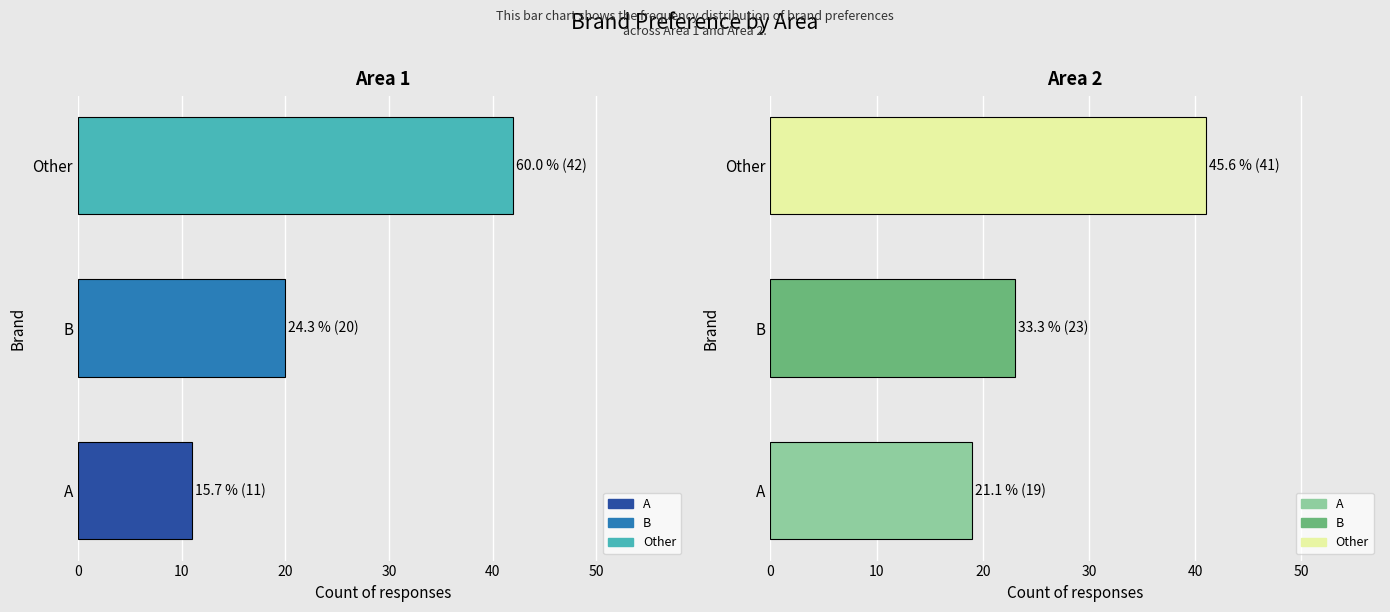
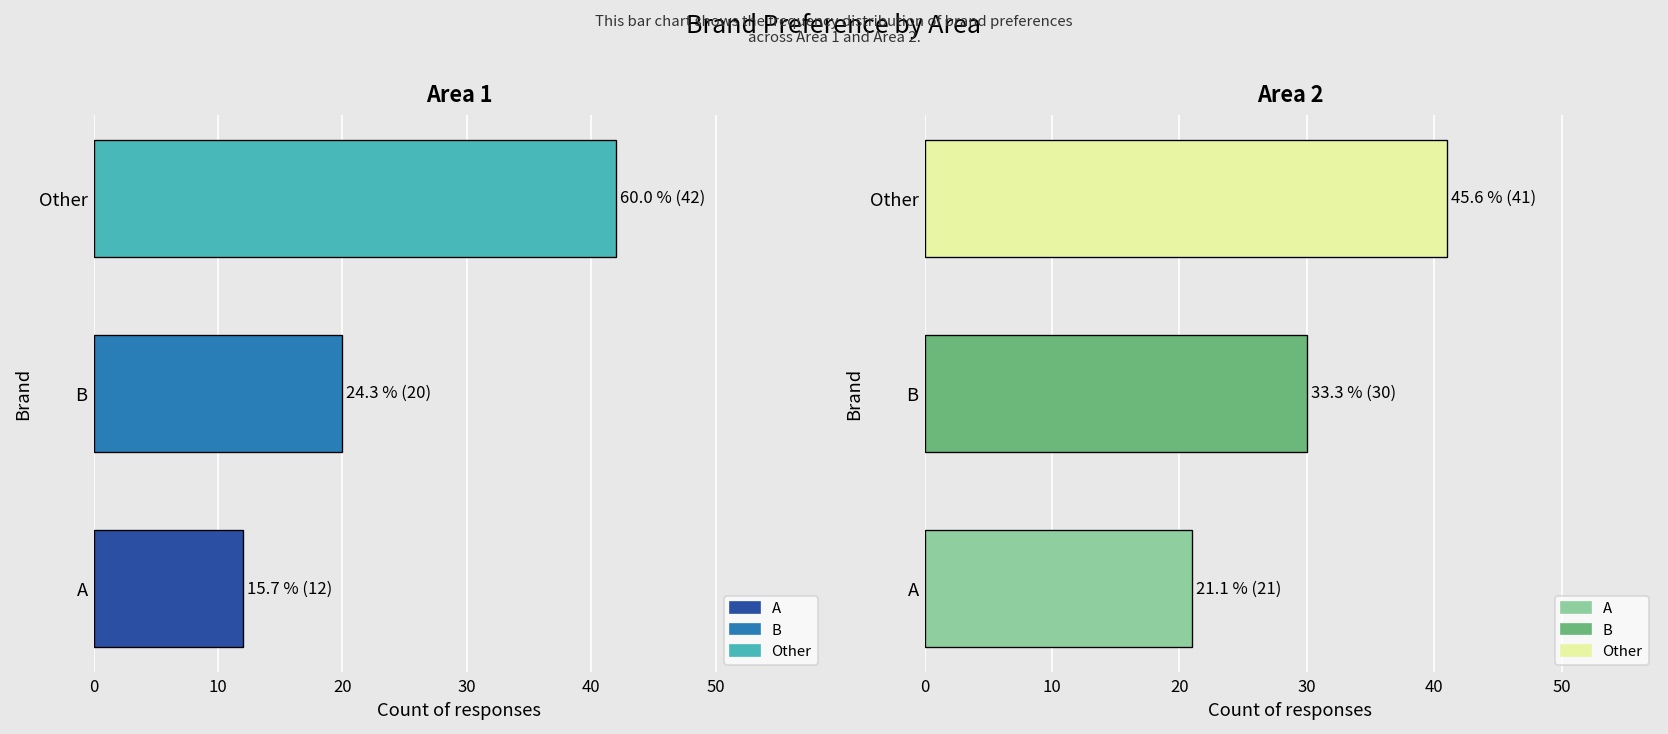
  {
    "Area 1": {
      "Other": "(42)",
      "B": "(20)",
-     "A": "(11)"
+     "A": "(12)"
    },
    "Area 2": {
      "Other": "(41)",
-     "B": "(23)",
-     "A": "(19)"
+     "B": "(30)",
+     "A": "(21)"
    }
  }
